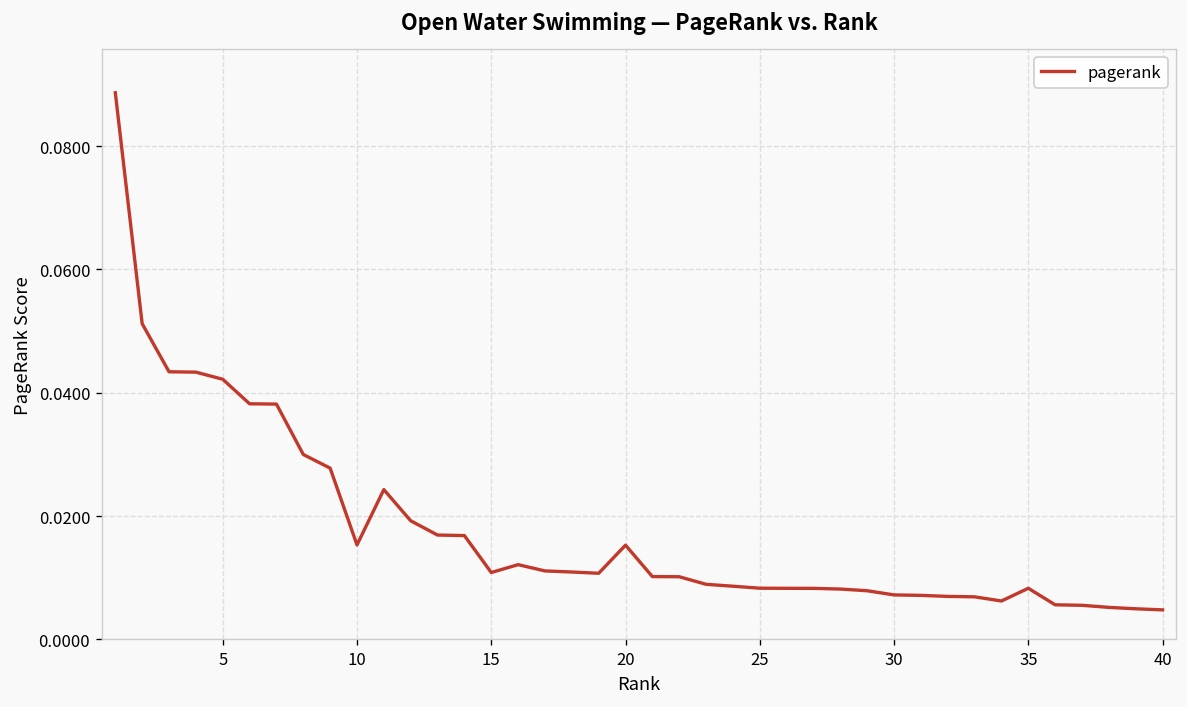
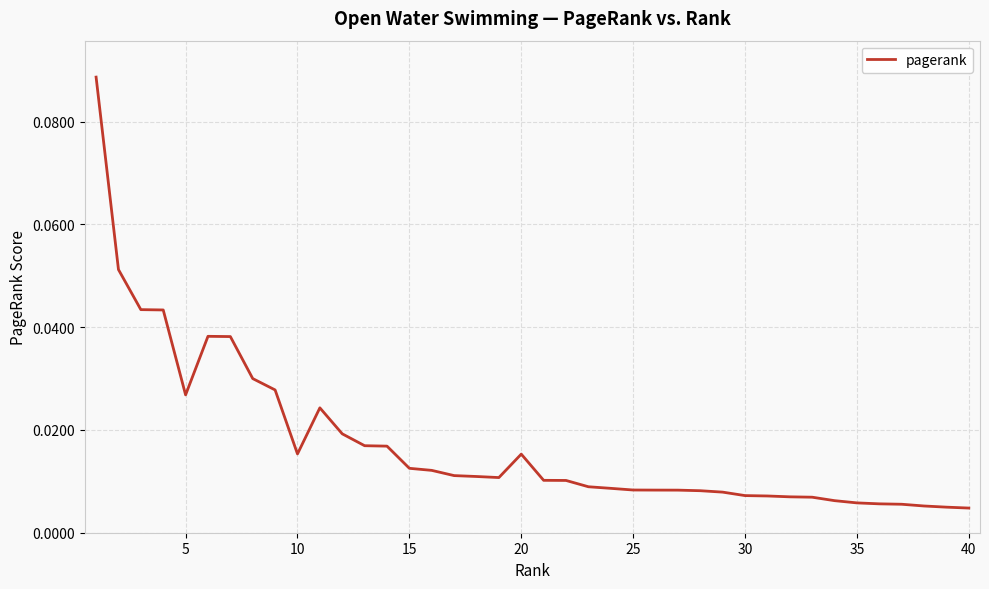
  {
-   "5": 0.042,
+   "5": 0.027,
    "10": 0.015,
-   "15": 0.011,
+   "15": 0.013,
    "20": 0.015,
    "25": 0.008,
    "30": 0.007,
-   "35": 0.008,
+   "35": 0.006,
    "40": 0.005
  }
